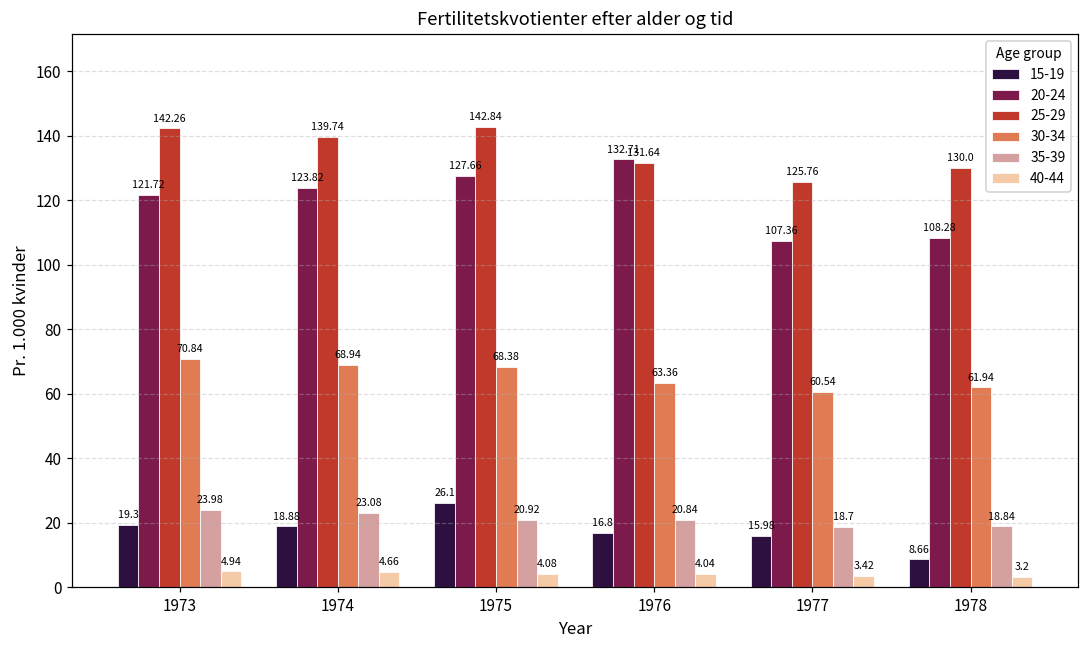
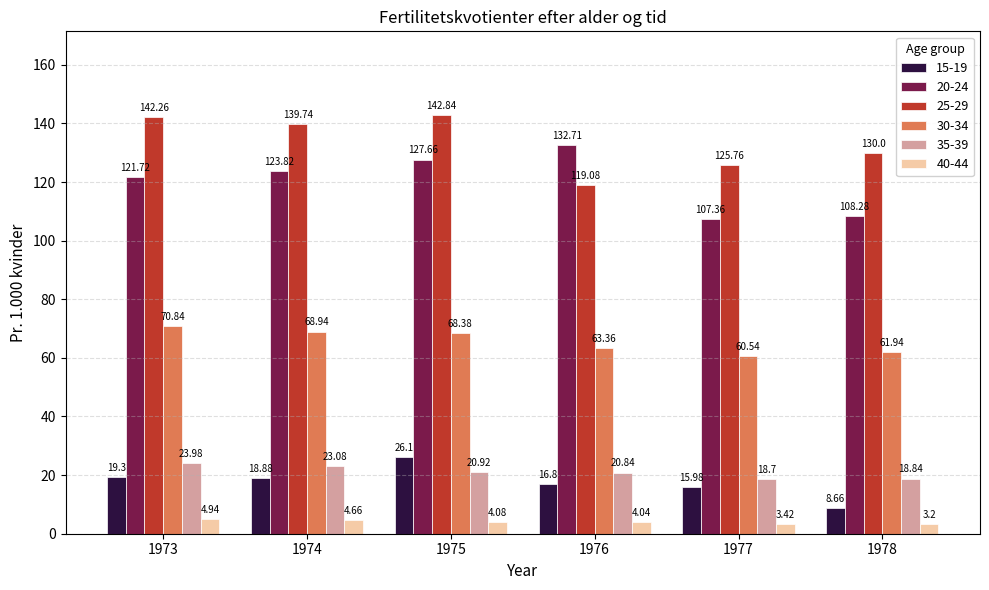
  {
    "15-19": {
      "1973": 19.3,
      "1974": 18.88,
      "1975": 26.1,
      "1976": 16.8,
      "1977": 15.98,
      "1978": 8.66
    },
    "20-24": {
      "1973": 121.72,
      "1974": 123.82,
      "1975": 127.66,
      "1976": 132.71,
      "1977": 107.36,
      "1978": 108.28
    },
    "25-29": {
      "1973": 142.26,
      "1974": 139.74,
      "1975": 142.84,
-     "1976": 131.64,
+     "1976": 119.08,
      "1977": 125.76,
      "1978": 130.0
    },
    "30-34": {
      "1973": 70.84,
      "1974": 68.94,
      "1975": 68.38,
      "1976": 63.36,
      "1977": 60.54,
      "1978": 61.94
    }
  }
